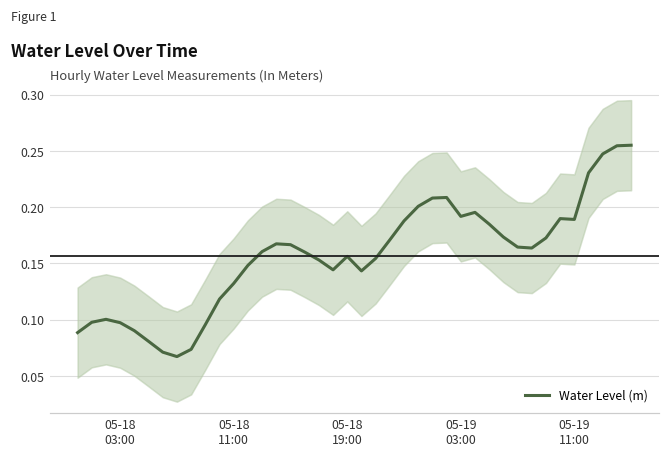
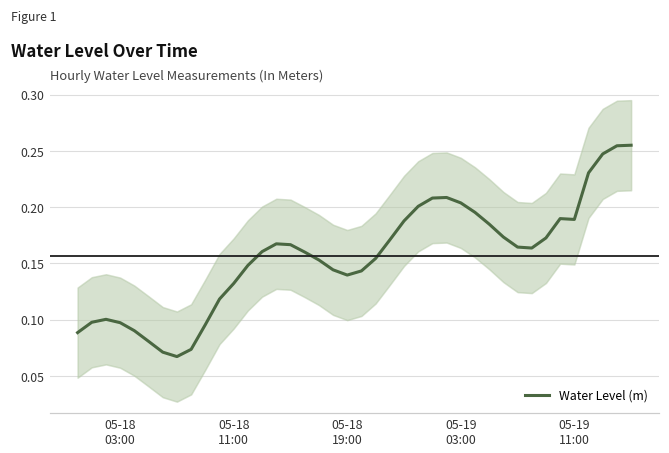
  {
    "Water Level (m)": {
      "05-18 03:00": 0.097,
      "05-18 11:00": 0.132,
-     "05-18 19:00": 0.156,
-     "05-19 03:00": 0.192,
+     "05-18 19:00": 0.140,
+     "05-19 03:00": 0.204,
      "05-19 11:00": 0.189
    }
  }
